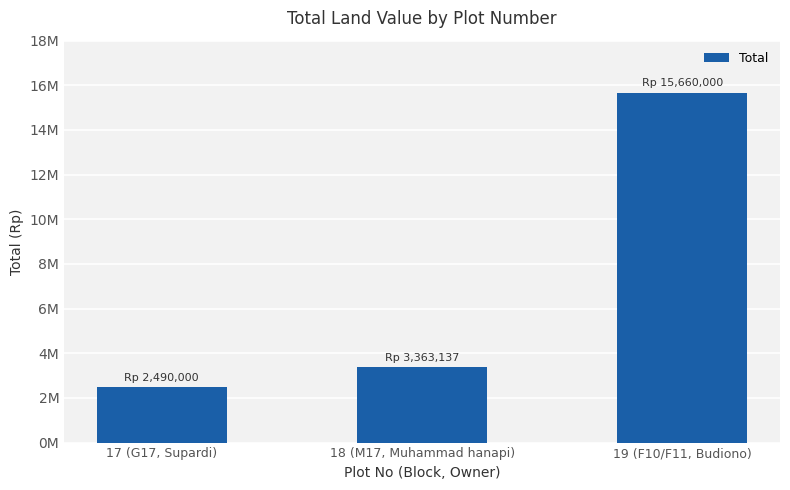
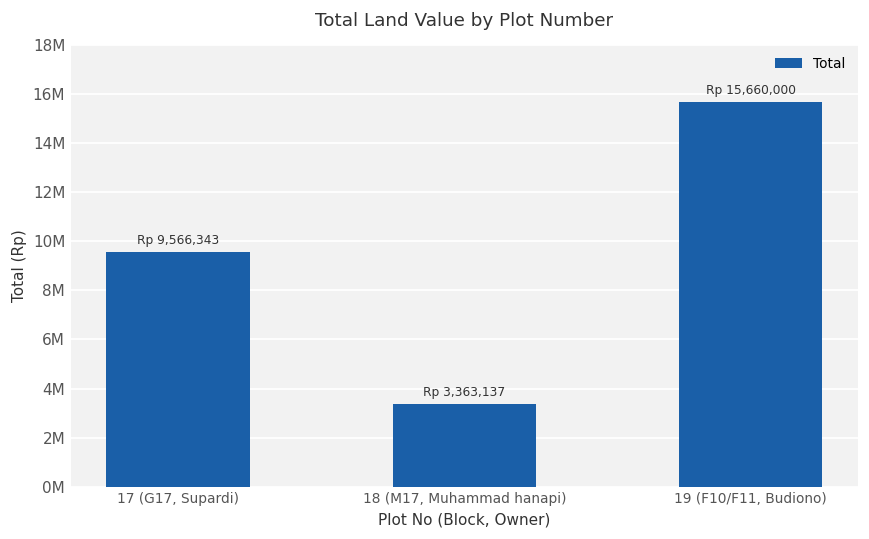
  {
-   "17 (G17, Supardi)": "2,490,000",
+   "17 (G17, Supardi)": "9,566,343",
    "18 (M17, Muhammad hanapi)": "3,363,137",
    "19 (F10/F11, Budiono)": "15,660,000"
  }
